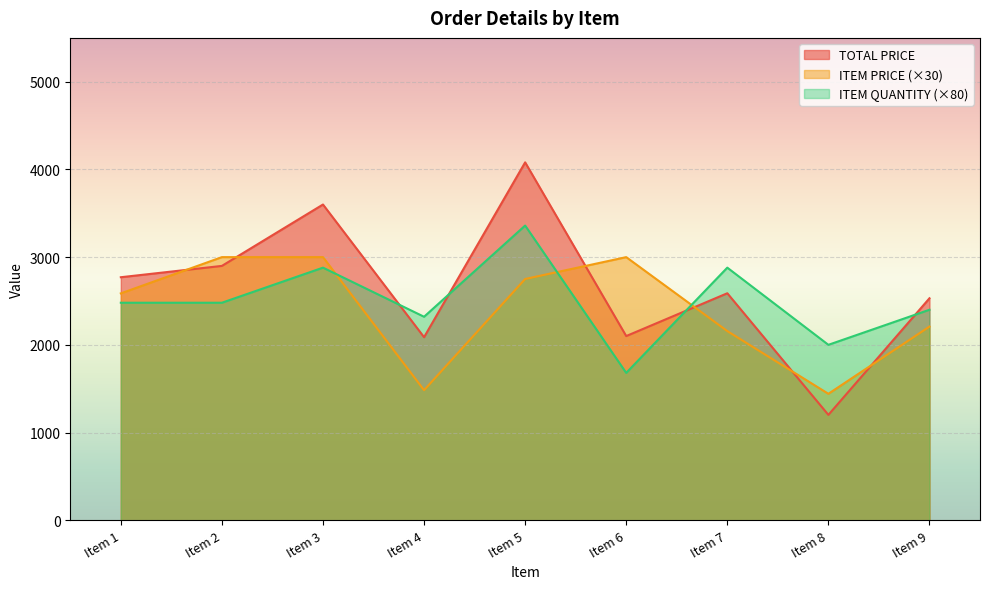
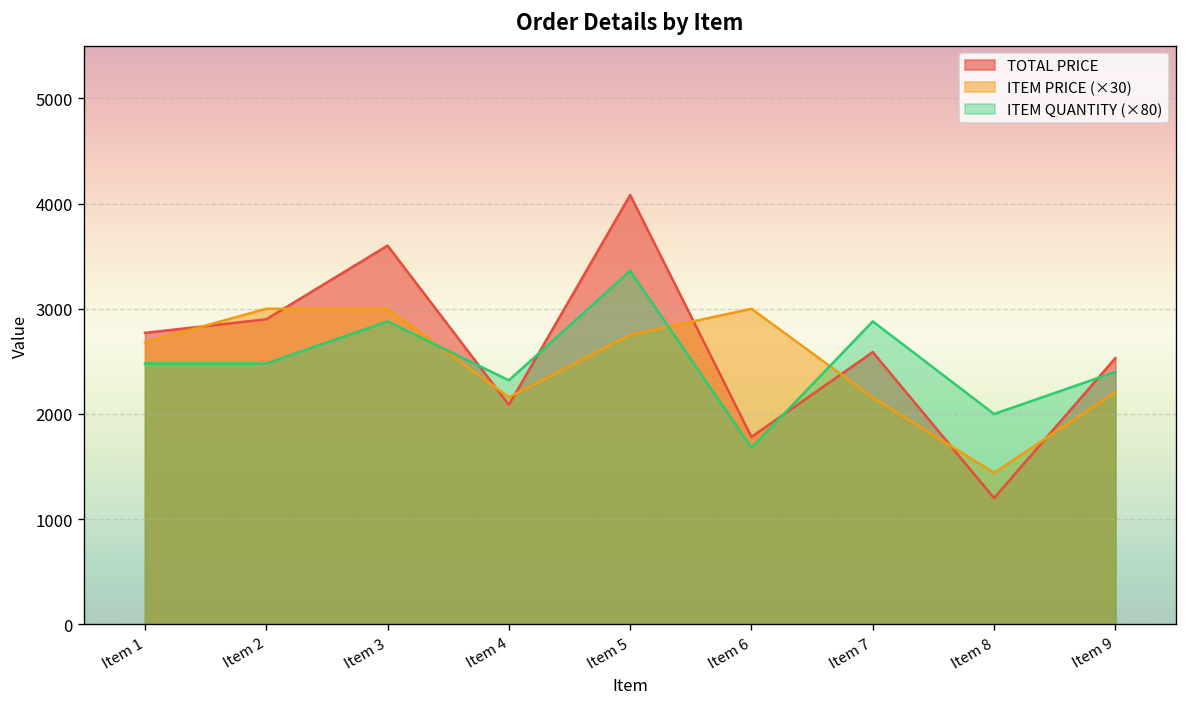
  {
    "TOTAL PRICE": {
      "Item 1": 2800,
      "Item 2": 2900,
      "Item 3": 3600,
      "Item 4": 2100,
      "Item 5": 4100,
-     "Item 6": 2100,
+     "Item 6": 1800,
      "Item 7": 2600,
      "Item 8": 1200,
      "Item 9": 2500
    },
    "ITEM PRICE (×30)": {
-     "Item 1": 2600,
+     "Item 1": 2700,
      "Item 2": 3000,
      "Item 3": 3000,
-     "Item 4": 1500,
+     "Item 4": 2200,
      "Item 5": 2800,
      "Item 6": 3000,
      "Item 7": 2200,
      "Item 8": 1400,
      "Item 9": 2200
    },
    "ITEM QUANTITY (×80)": {
      "Item 1": 2500,
      "Item 2": 2500,
      "Item 3": 2900,
      "Item 4": 2300,
      "Item 5": 3400,
      "Item 6": 1700,
      "Item 7": 2900,
      "Item 8": 2000,
      "Item 9": 2400
    }
  }
